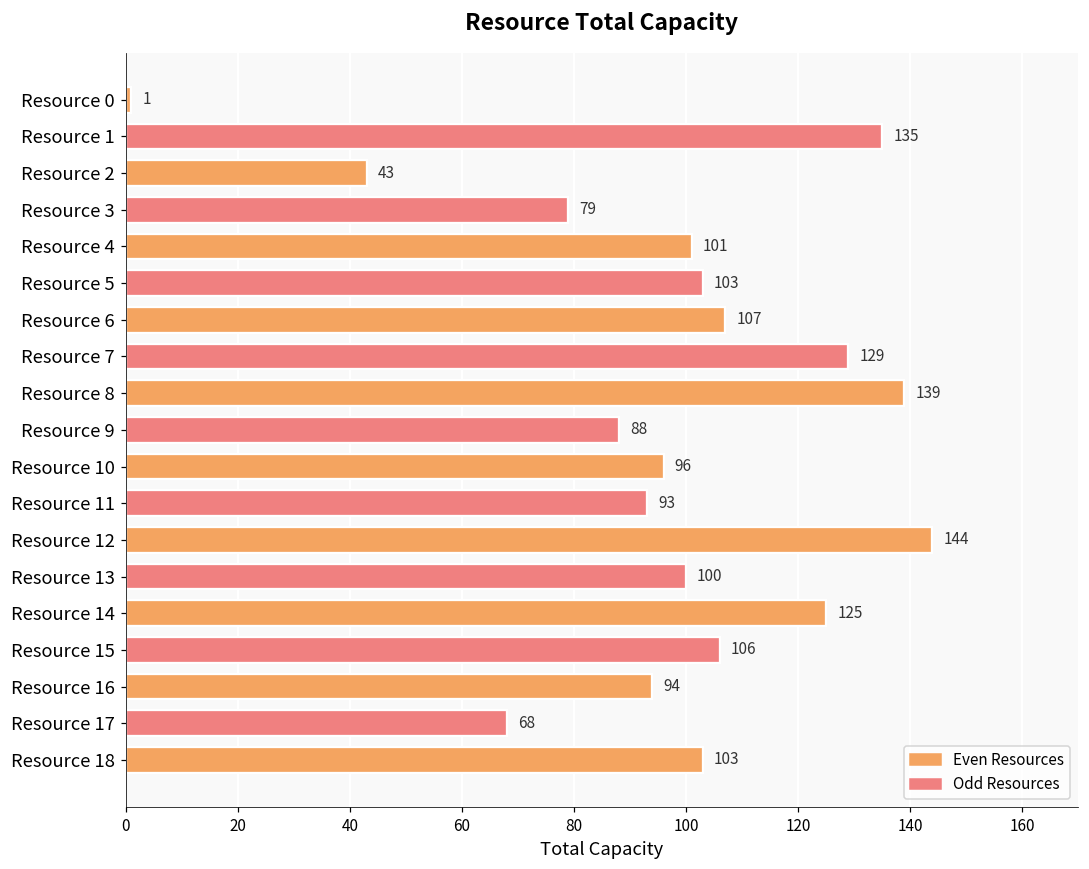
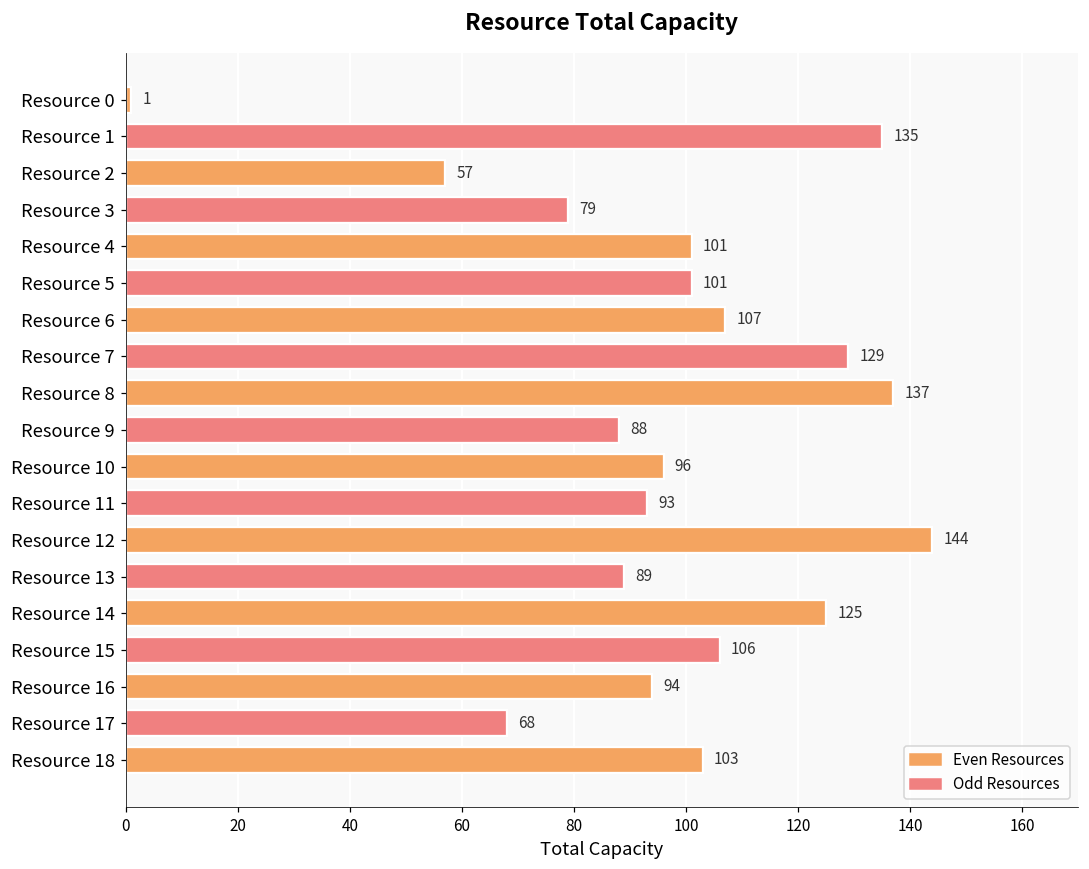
  {
    "Resource 0": 1,
    "Resource 1": 135,
-   "Resource 2": 43,
+   "Resource 2": 57,
    "Resource 3": 79,
    "Resource 4": 101,
-   "Resource 5": 103,
+   "Resource 5": 101,
    "Resource 6": 107,
    "Resource 7": 129,
-   "Resource 8": 139,
+   "Resource 8": 137,
    "Resource 9": 88,
    "Resource 10": 96,
    "Resource 11": 93,
    "Resource 12": 144,
-   "Resource 13": 100,
+   "Resource 13": 89,
    "Resource 14": 125,
    "Resource 15": 106,
    "Resource 16": 94,
    "Resource 17": 68,
    "Resource 18": 103
  }
